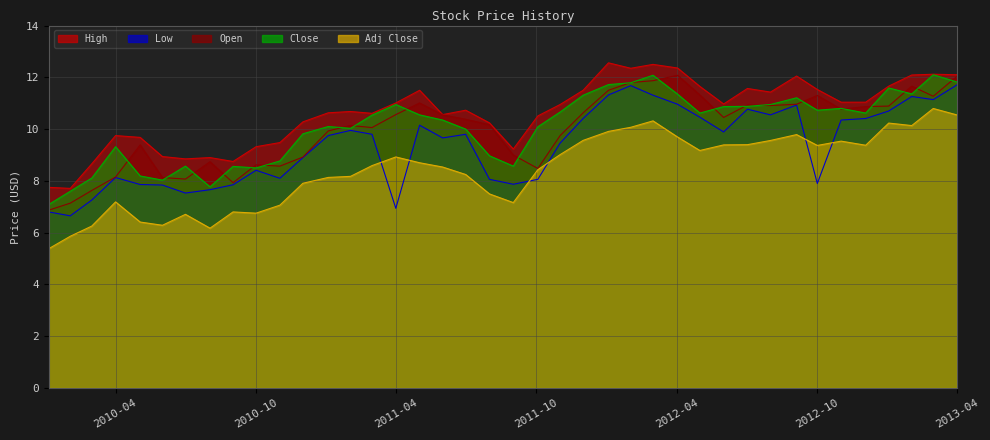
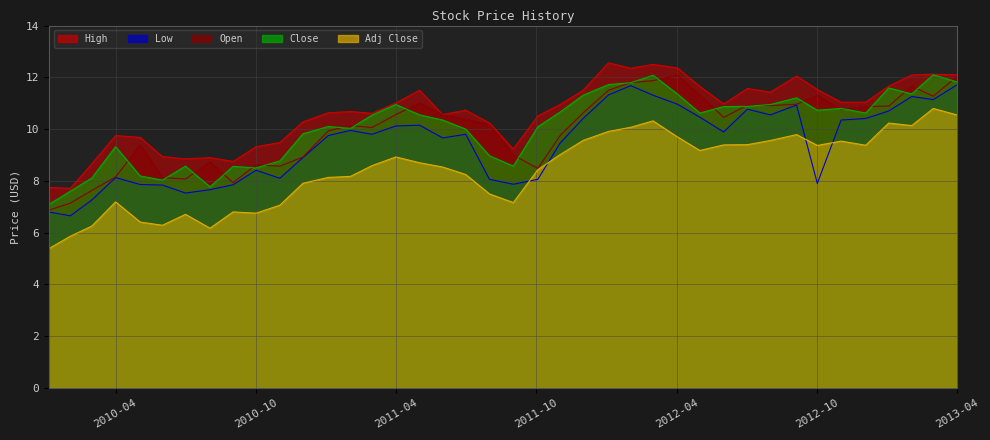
  {
    "Low": {
-     "2011-04": 6.9,
+     "2011-04": 10.1,
      "2012-10": 7.9,
      "2013-04": 11.7
    },
    "Close": {
      "2010-04": 9.3,
      "2012-10": 10.7,
      "2013-04": 11.8
    },
    "Adj Close": {
      "2010-04": 7.2,
      "2010-10": 6.8,
      "2011-04": 8.9,
      "2012-10": 9.4,
      "2013-04": 10.5
    }
  }
